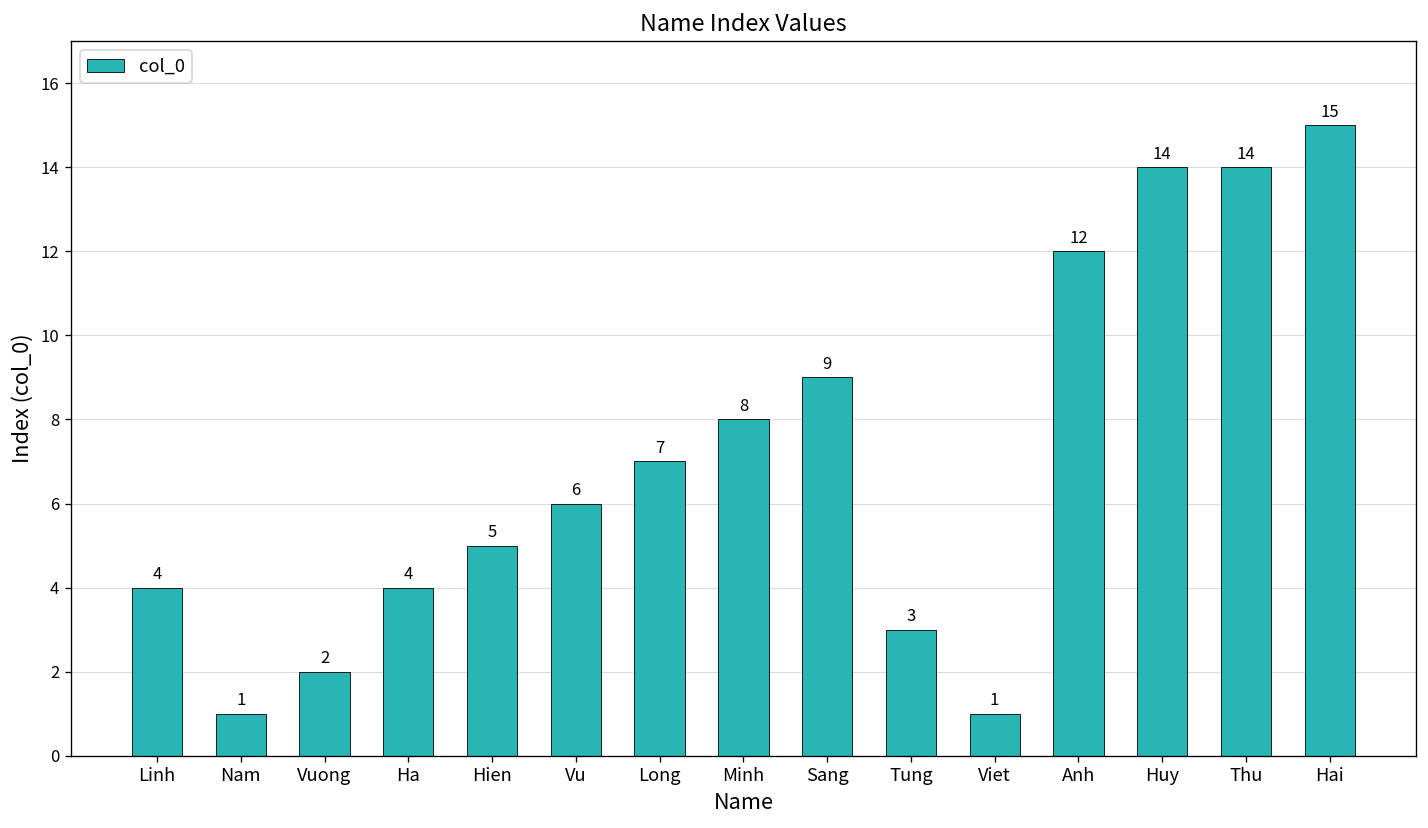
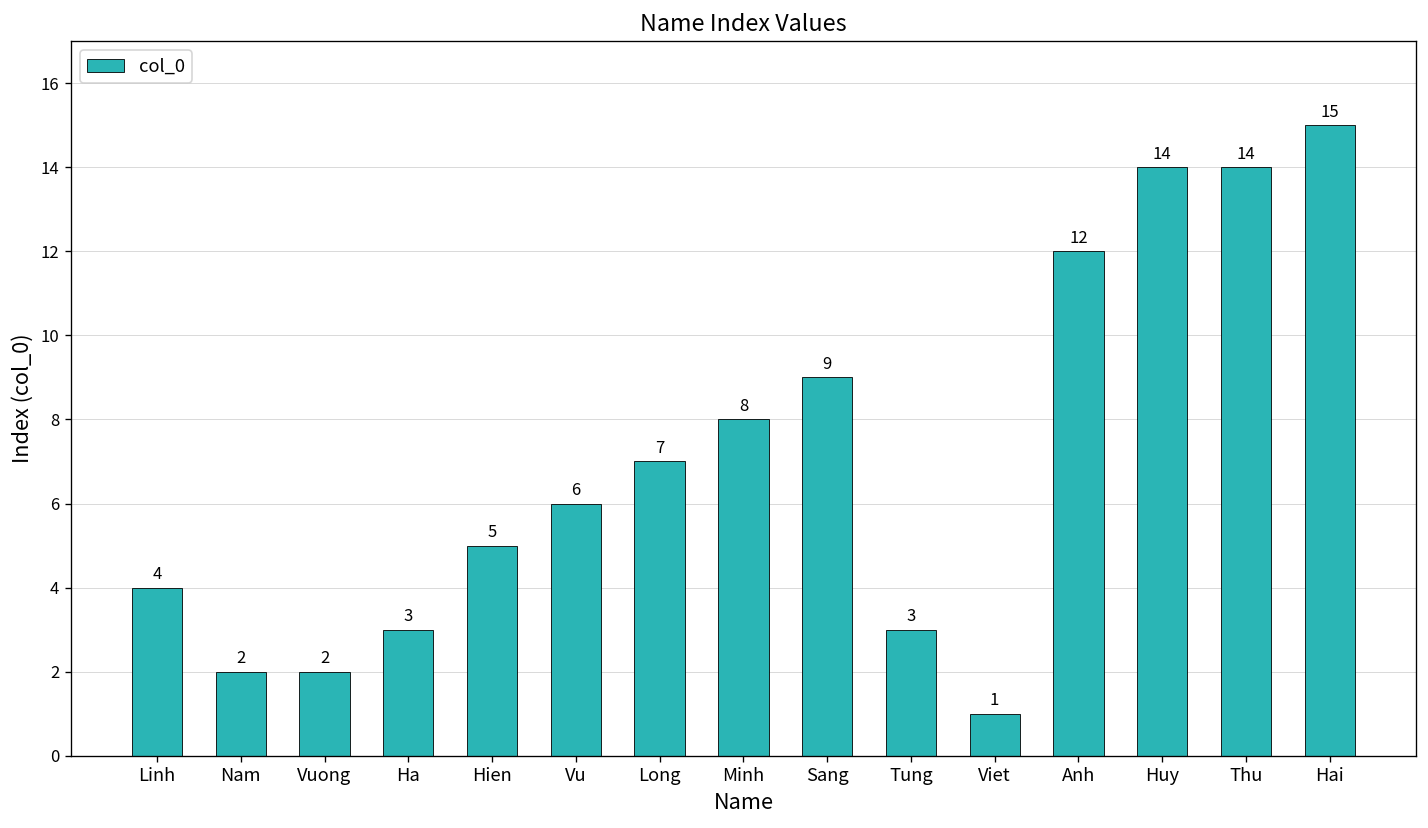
  {
    "Linh": 4,
-   "Nam": 1,
+   "Nam": 2,
    "Vuong": 2,
-   "Ha": 4,
+   "Ha": 3,
    "Hien": 5,
    "Vu": 6,
    "Long": 7,
    "Minh": 8,
    "Sang": 9,
    "Tung": 3,
    "Viet": 1,
    "Anh": 12,
    "Huy": 14,
    "Thu": 14,
    "Hai": 15
  }
